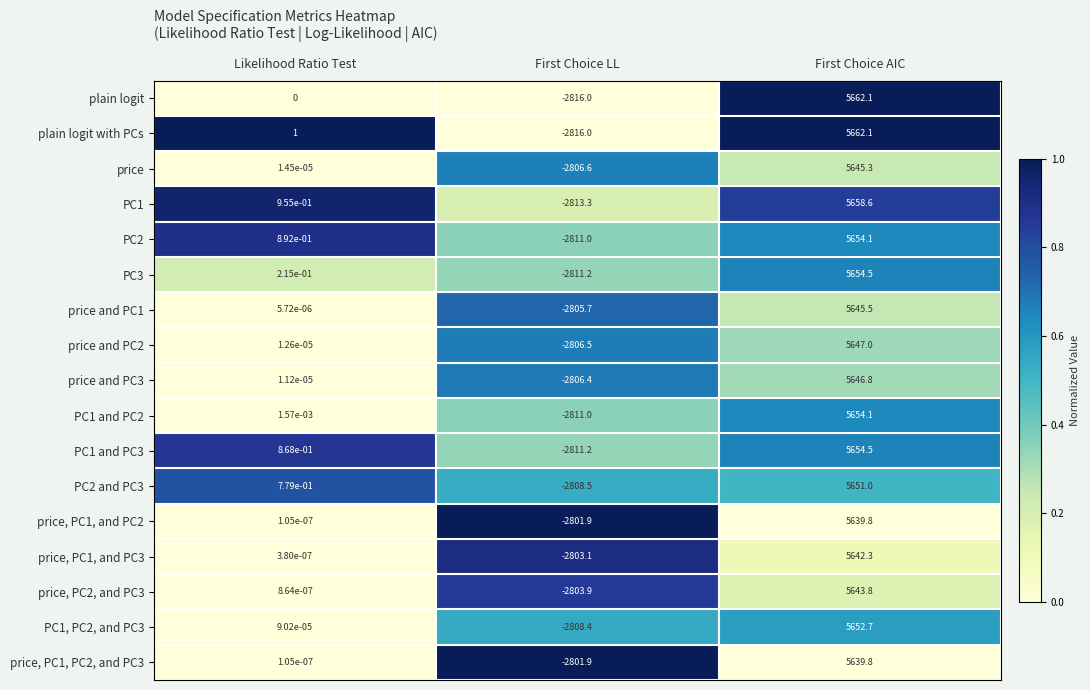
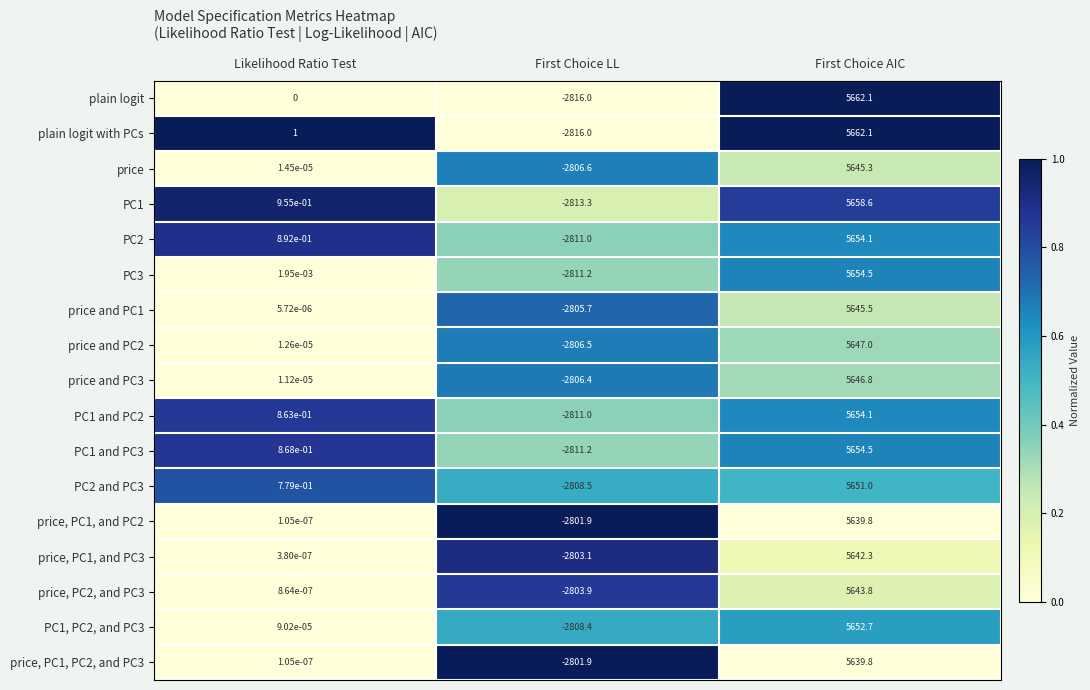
  {
    "plain logit": {
      "Likelihood Ratio Test": "0",
      "First Choice LL": "-2816.0",
      "First Choice AIC": "5662.1"
    },
    "plain logit with PCs": {
      "Likelihood Ratio Test": "1",
      "First Choice LL": "-2816.0",
      "First Choice AIC": "5662.1"
    },
    "price": {
      "Likelihood Ratio Test": "1.45e-05",
      "First Choice LL": "-2806.6",
      "First Choice AIC": "5645.3"
    },
    "PC1": {
      "Likelihood Ratio Test": "9.55e-01",
      "First Choice LL": "-2813.3",
      "First Choice AIC": "5658.6"
    },
    "PC2": {
      "Likelihood Ratio Test": "8.92e-01",
      "First Choice LL": "-2811.0",
      "First Choice AIC": "5654.1"
    },
    "PC3": {
-     "Likelihood Ratio Test": "2.15e-01",
+     "Likelihood Ratio Test": "1.95e-03",
      "First Choice LL": "-2811.2",
      "First Choice AIC": "5654.5"
    },
    "price and PC1": {
      "Likelihood Ratio Test": "5.72e-06",
      "First Choice LL": "-2805.7",
      "First Choice AIC": "5645.5"
    },
    "price and PC2": {
      "Likelihood Ratio Test": "1.26e-05",
      "First Choice LL": "-2806.5",
      "First Choice AIC": "5647.0"
    },
    "price and PC3": {
      "Likelihood Ratio Test": "1.12e-05",
      "First Choice LL": "-2806.4",
      "First Choice AIC": "5646.8"
    },
    "PC1 and PC2": {
-     "Likelihood Ratio Test": "1.57e-03",
+     "Likelihood Ratio Test": "8.63e-01",
      "First Choice LL": "-2811.0",
      "First Choice AIC": "5654.1"
    },
    "PC1 and PC3": {
      "Likelihood Ratio Test": "8.68e-01",
      "First Choice LL": "-2811.2",
      "First Choice AIC": "5654.5"
    },
    "PC2 and PC3": {
      "Likelihood Ratio Test": "7.79e-01",
      "First Choice LL": "-2808.5",
      "First Choice AIC": "5651.0"
    },
    "price, PC1, and PC2": {
      "Likelihood Ratio Test": "1.05e-07",
      "First Choice LL": "-2801.9",
      "First Choice AIC": "5639.8"
    },
    "price, PC1, and PC3": {
      "Likelihood Ratio Test": "3.80e-07",
      "First Choice LL": "-2803.1",
      "First Choice AIC": "5642.3"
    },
    "price, PC2, and PC3": {
      "Likelihood Ratio Test": "8.64e-07",
      "First Choice LL": "-2803.9",
      "First Choice AIC": "5643.8"
    },
    "PC1, PC2, and PC3": {
      "Likelihood Ratio Test": "9.02e-05",
      "First Choice LL": "-2808.4",
      "First Choice AIC": "5652.7"
    },
    "price, PC1, PC2, and PC3": {
      "Likelihood Ratio Test": "1.05e-07",
      "First Choice LL": "-2801.9",
      "First Choice AIC": "5639.8"
    }
  }
